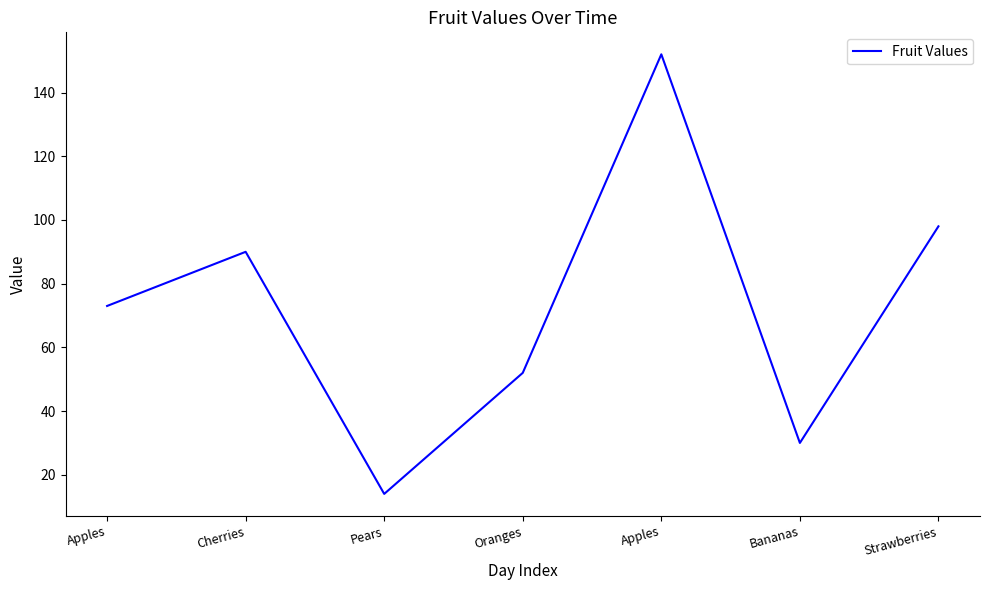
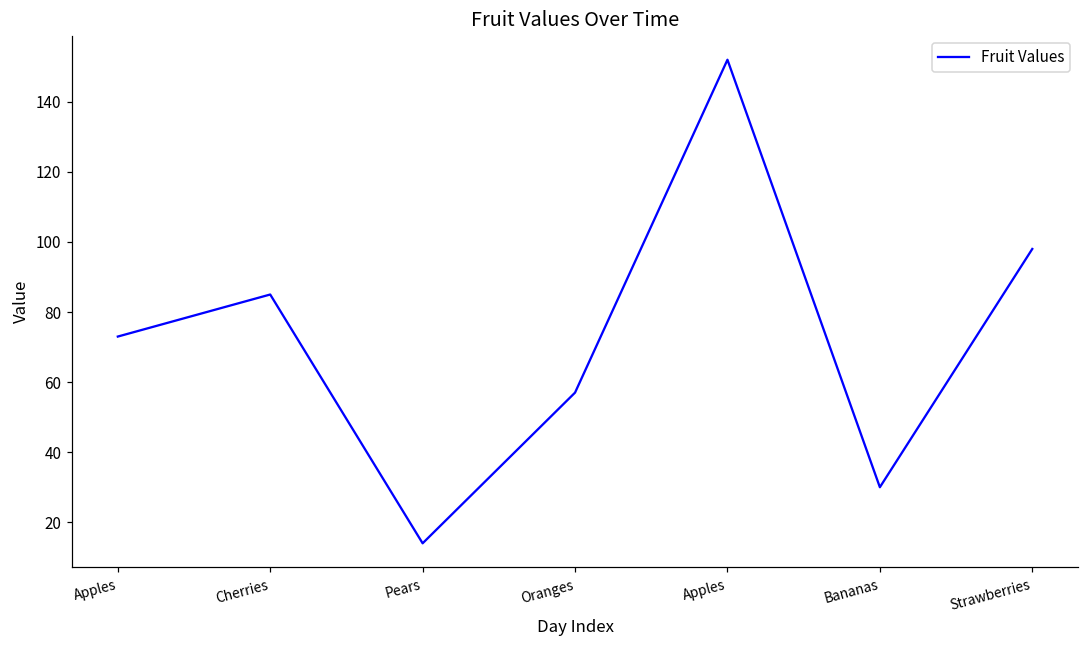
  {
-   "Cherries": 90,
+   "Cherries": 85,
    "Pears": 14,
-   "Oranges": 52,
+   "Oranges": 57,
    "Bananas": 30,
    "Strawberries": 98
  }
